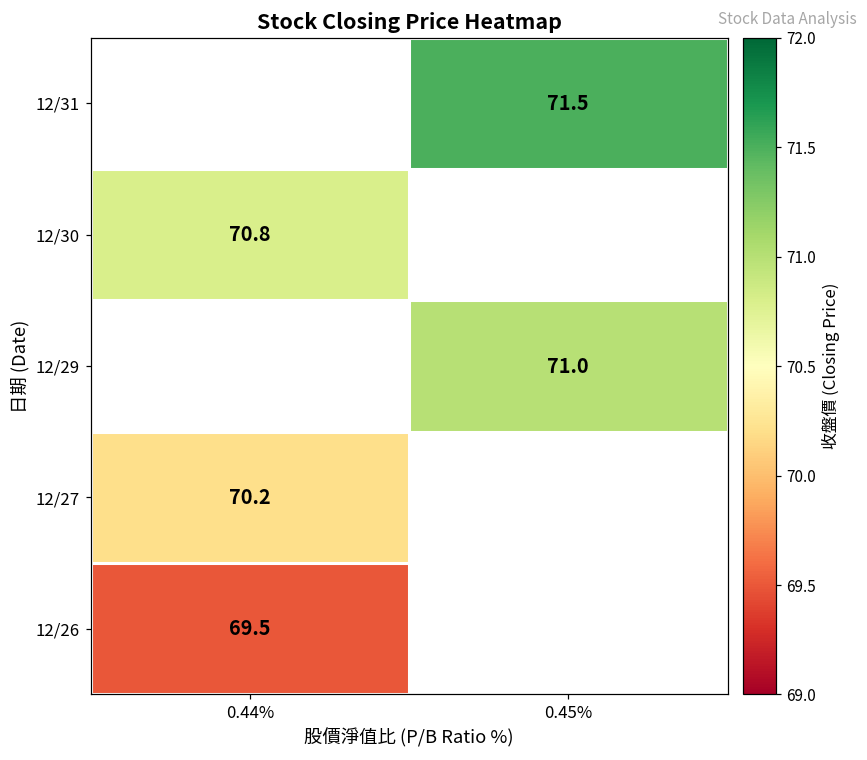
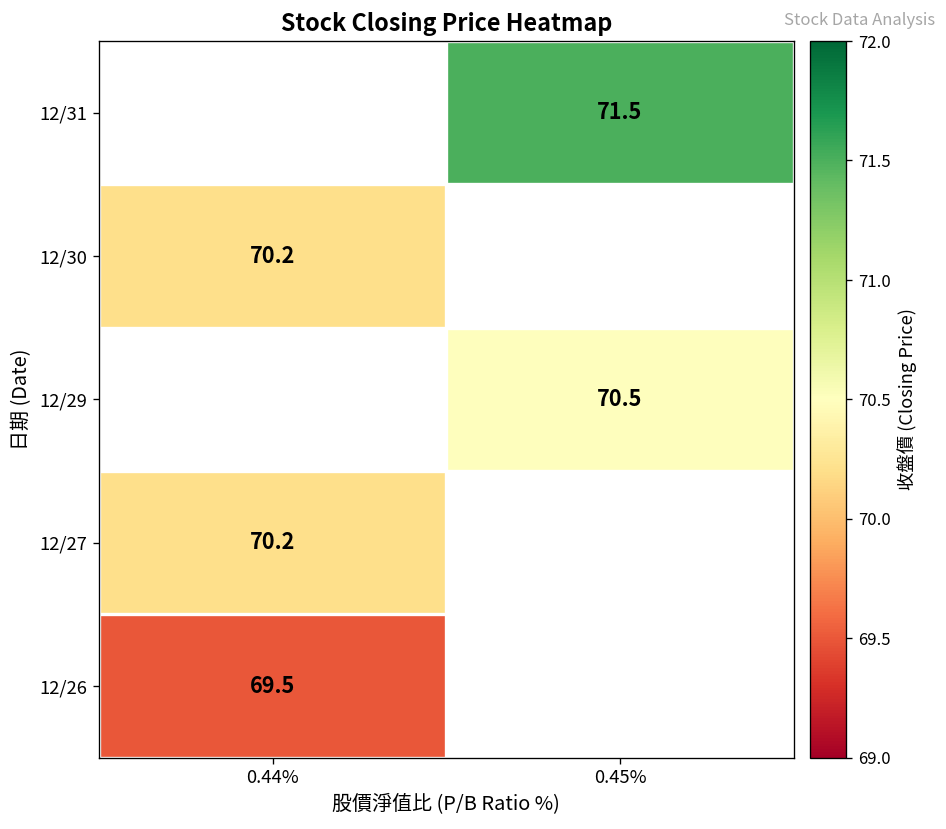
  {
    "12/31": {
      "0.45%": 71.5
    },
    "12/30": {
-     "0.44%": 70.8
+     "0.44%": 70.2
    },
    "12/29": {
-     "0.45%": 71.0
+     "0.45%": 70.5
    },
    "12/27": {
      "0.44%": 70.2
    },
    "12/26": {
      "0.44%": 69.5
    }
  }
